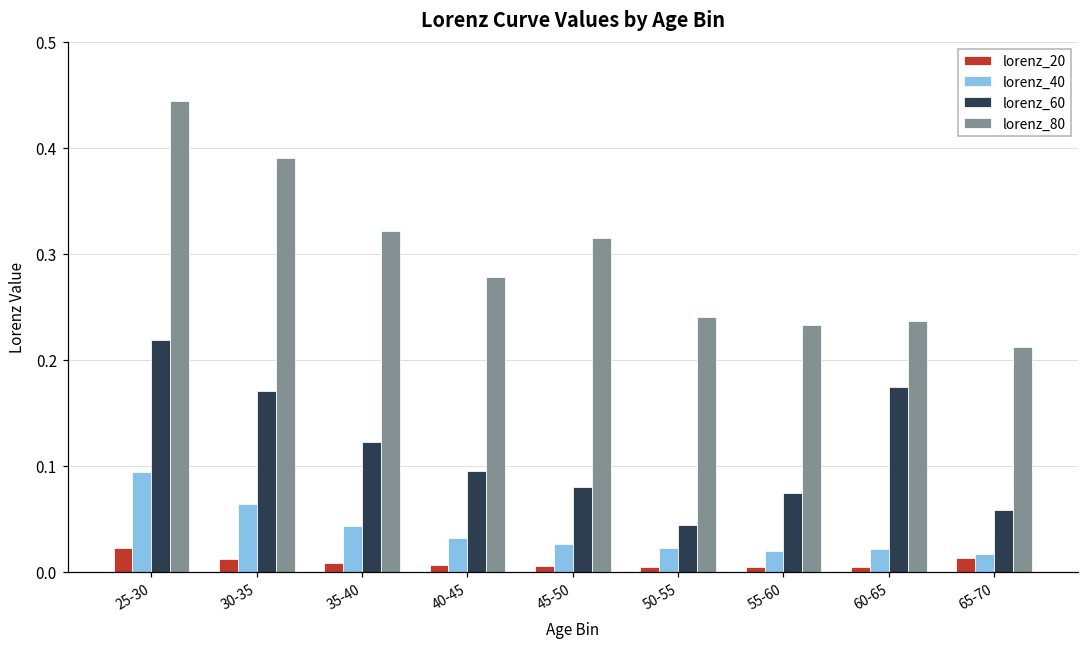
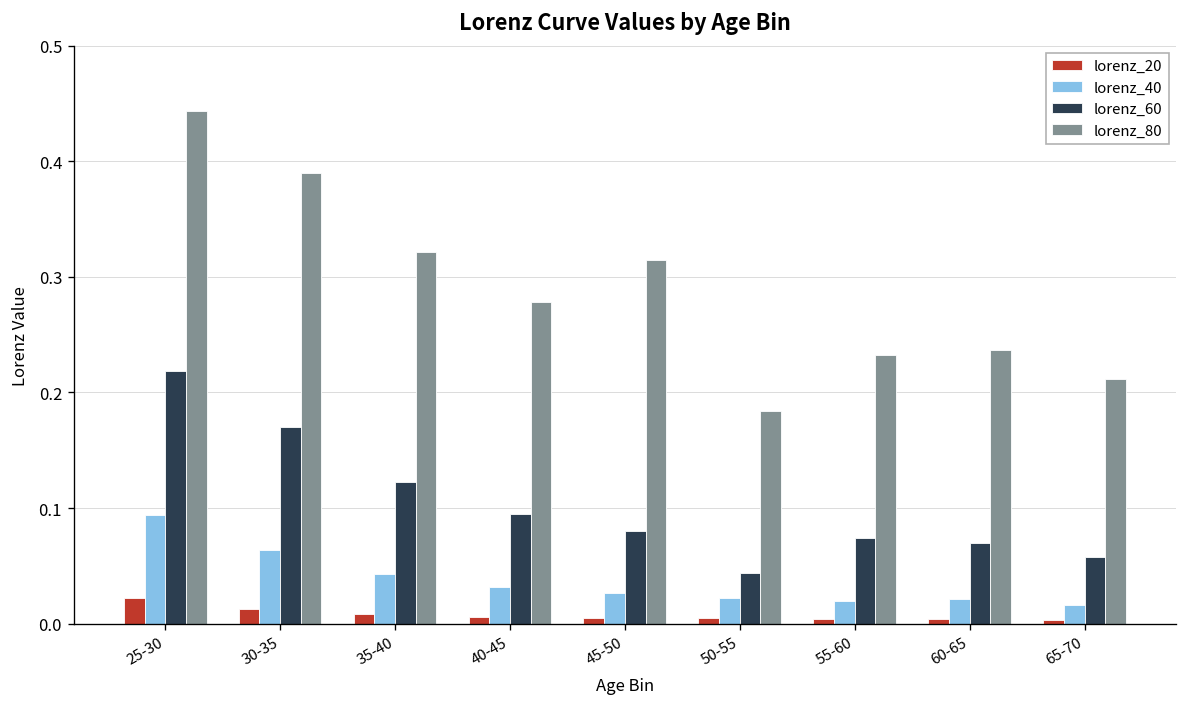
  {
    "lorenz_20": {
      "25-30": 0.02,
      "30-35": 0.01,
      "35-40": 0.01,
      "40-45": 0.01,
      "45-50": 0.01,
      "50-55": 0.00,
      "55-60": 0.00,
      "60-65": 0.00,
-     "65-70": 0.01
+     "65-70": 0.00
    },
    "lorenz_40": {
      "25-30": 0.09,
      "30-35": 0.06,
      "35-40": 0.04,
      "40-45": 0.03,
      "45-50": 0.03,
      "50-55": 0.02,
      "55-60": 0.02,
      "60-65": 0.02,
      "65-70": 0.02
    },
    "lorenz_60": {
      "25-30": 0.22,
      "30-35": 0.17,
      "35-40": 0.12,
      "40-45": 0.10,
      "45-50": 0.08,
      "50-55": 0.04,
      "55-60": 0.07,
-     "60-65": 0.17,
+     "60-65": 0.07,
      "65-70": 0.06
    },
    "lorenz_80": {
      "25-30": 0.44,
      "30-35": 0.39,
      "35-40": 0.32,
      "40-45": 0.28,
      "45-50": 0.31,
-     "50-55": 0.24,
+     "50-55": 0.18,
      "55-60": 0.23,
      "60-65": 0.24,
      "65-70": 0.21
    }
  }
